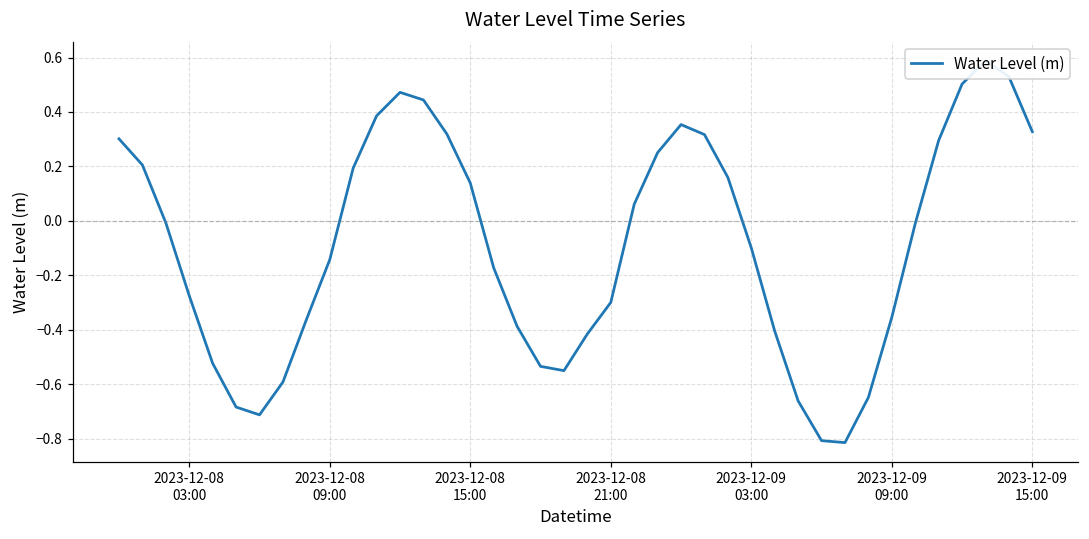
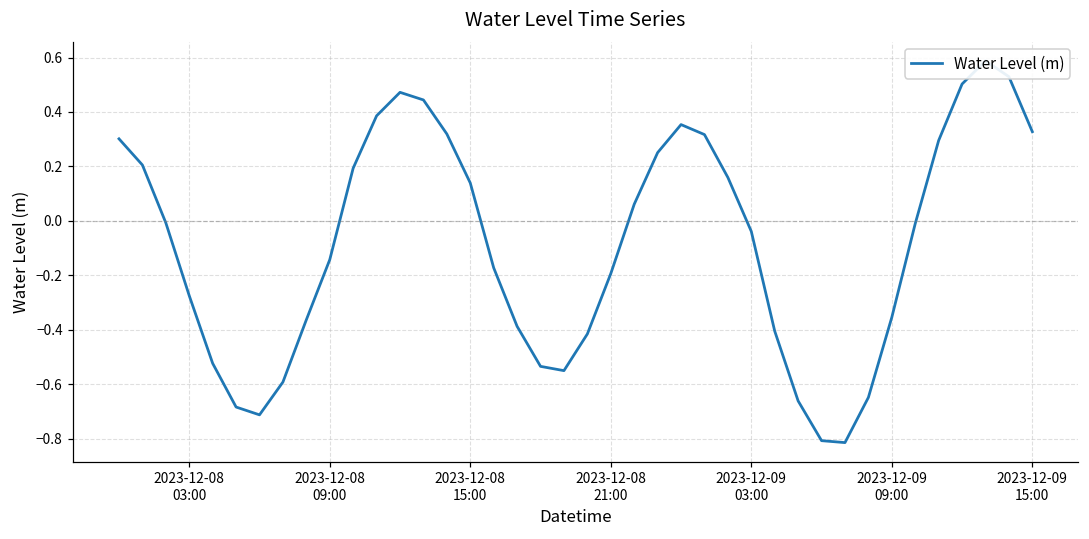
  {
    "2023-12-08 03:00": -0.28,
    "2023-12-08 09:00": -0.14,
    "2023-12-08 15:00": 0.14,
-   "2023-12-08 21:00": -0.30,
-   "2023-12-09 03:00": -0.10,
+   "2023-12-08 21:00": -0.19,
+   "2023-12-09 03:00": -0.04,
    "2023-12-09 09:00": -0.35,
    "2023-12-09 15:00": 0.33
  }
